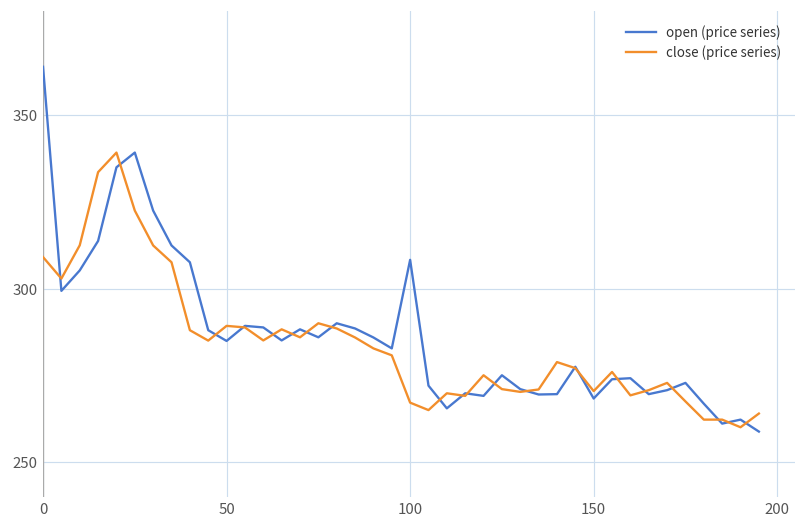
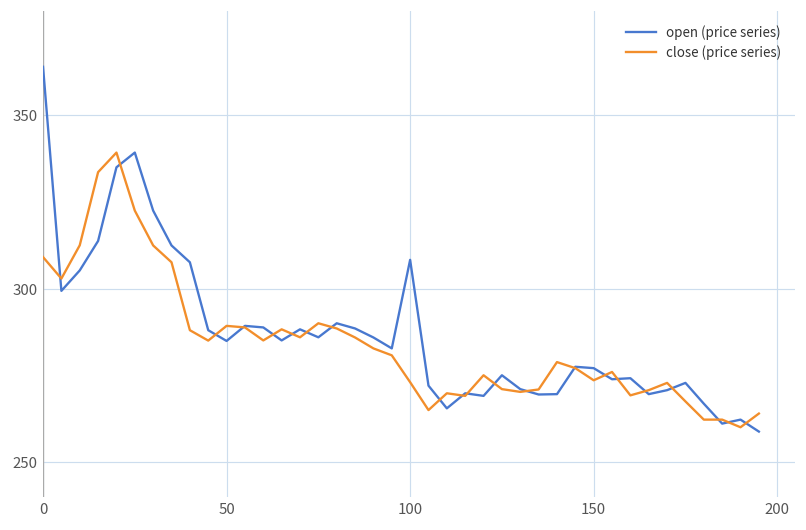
  {
    "open (price series)": {
      "0": 364,
      "50": 285,
      "100": 308,
-     "150": 268
+     "150": 277
    },
    "close (price series)": {
      "0": 309,
      "50": 289,
-     "100": 267,
-     "150": 270
+     "100": 273,
+     "150": 274
    }
  }
